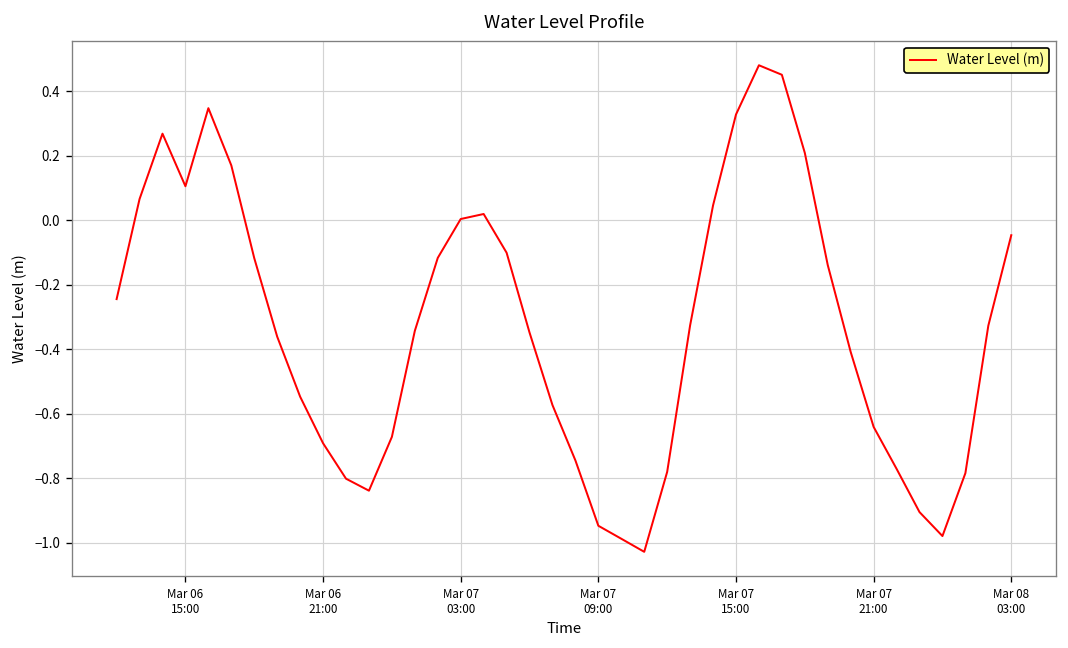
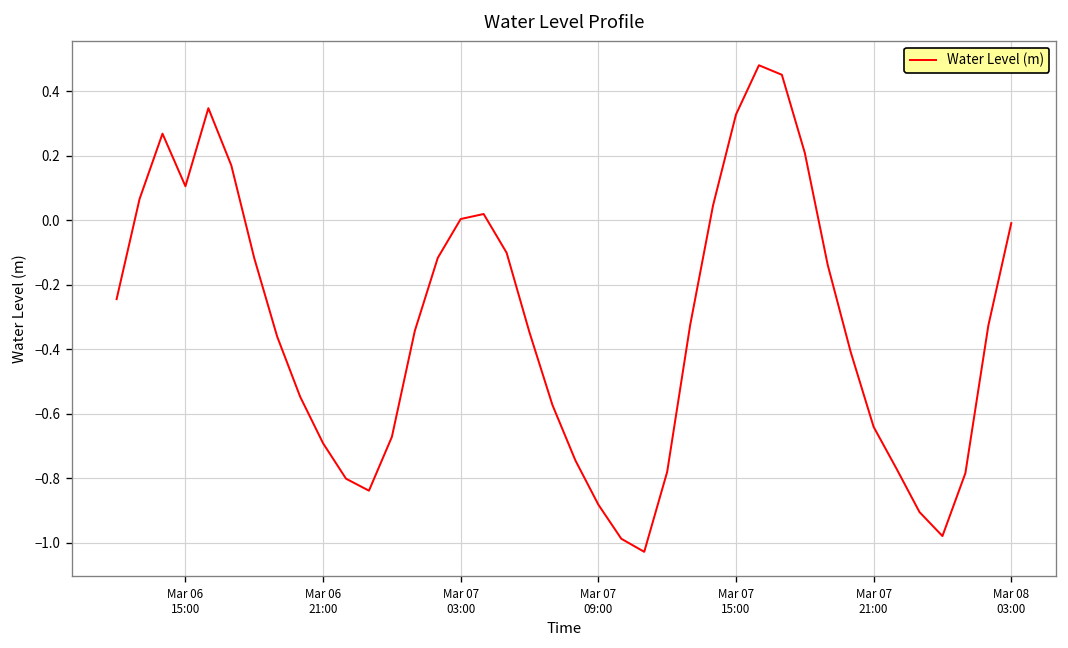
  {
    "Mar 06 15:00": 0.11,
    "Mar 06 21:00": -0.69,
    "Mar 07 03:00": 0.00,
-   "Mar 07 09:00": -0.95,
+   "Mar 07 09:00": -0.88,
    "Mar 07 15:00": 0.33,
    "Mar 07 21:00": -0.64,
-   "Mar 08 03:00": -0.05
+   "Mar 08 03:00": -0.01
  }
